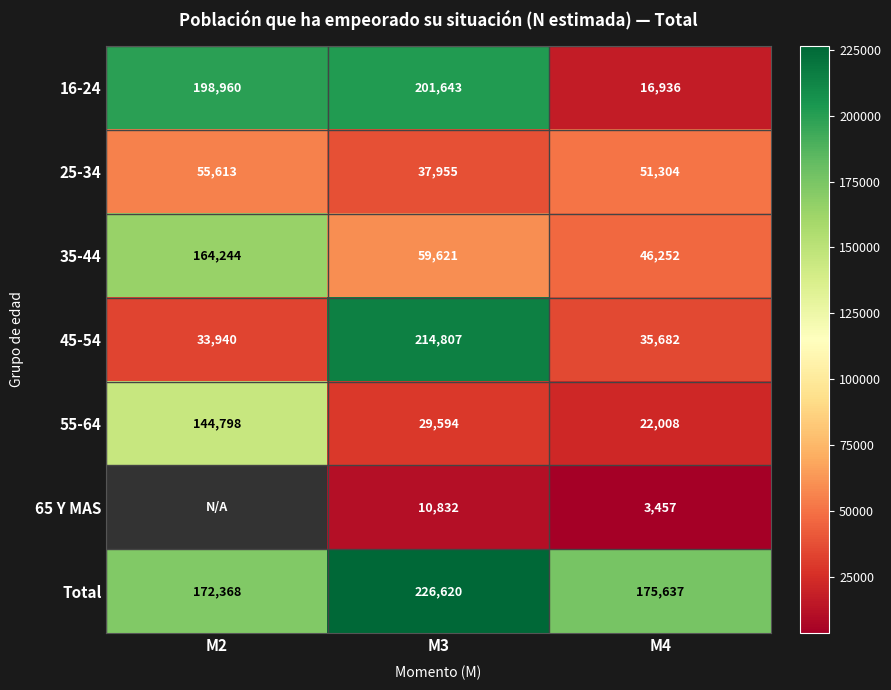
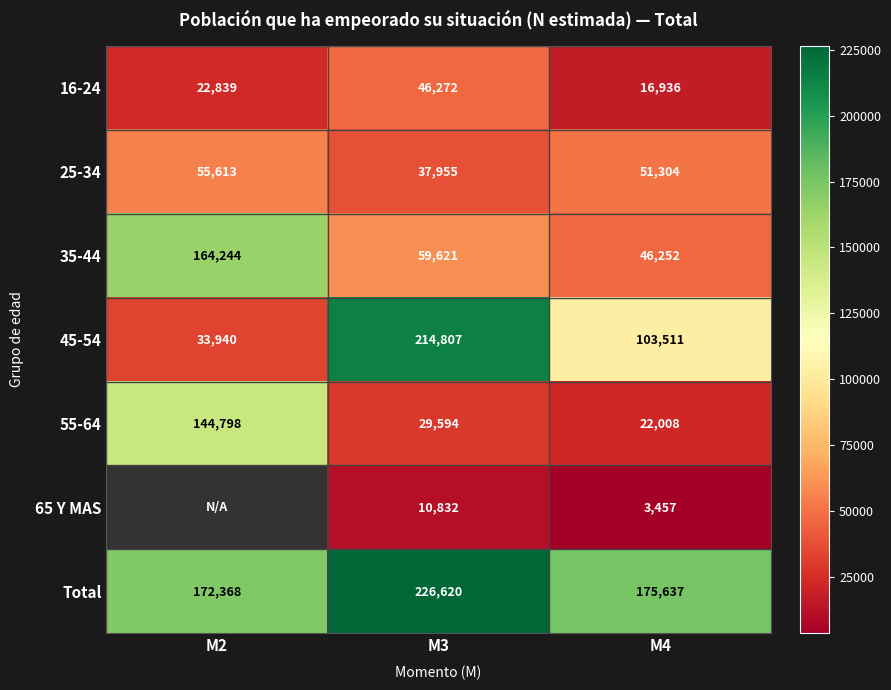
  {
    "16-24": {
-     "M2": "198,960",
-     "M3": "201,643",
+     "M2": "22,839",
+     "M3": "46,272",
      "M4": "16,936"
    },
    "25-34": {
      "M2": "55,613",
      "M3": "37,955",
      "M4": "51,304"
    },
    "35-44": {
      "M2": "164,244",
      "M3": "59,621",
      "M4": "46,252"
    },
    "45-54": {
      "M2": "33,940",
      "M3": "214,807",
-     "M4": "35,682"
+     "M4": "103,511"
    },
    "55-64": {
      "M2": "144,798",
      "M3": "29,594",
      "M4": "22,008"
    },
    "65 Y MAS": {
      "M3": "10,832",
      "M4": "3,457"
    },
    "Total": {
      "M2": "172,368",
      "M3": "226,620",
      "M4": "175,637"
    }
  }
